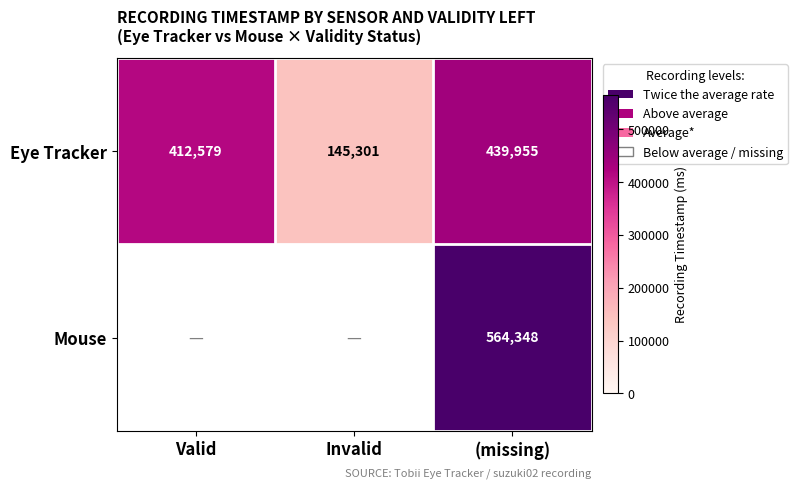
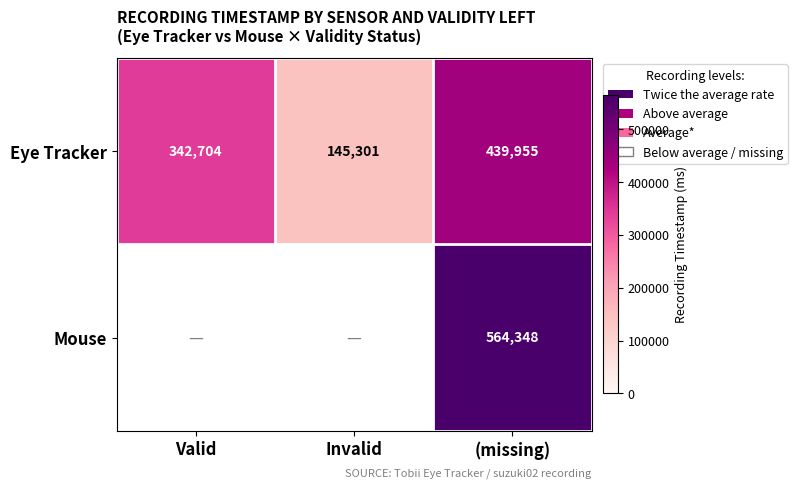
  {
    "Eye Tracker": {
-     "Valid": "412,579",
+     "Valid": "342,704",
      "Invalid": "145,301",
      "(missing)": "439,955"
    },
    "Mouse": {
      "(missing)": "564,348"
    }
  }
